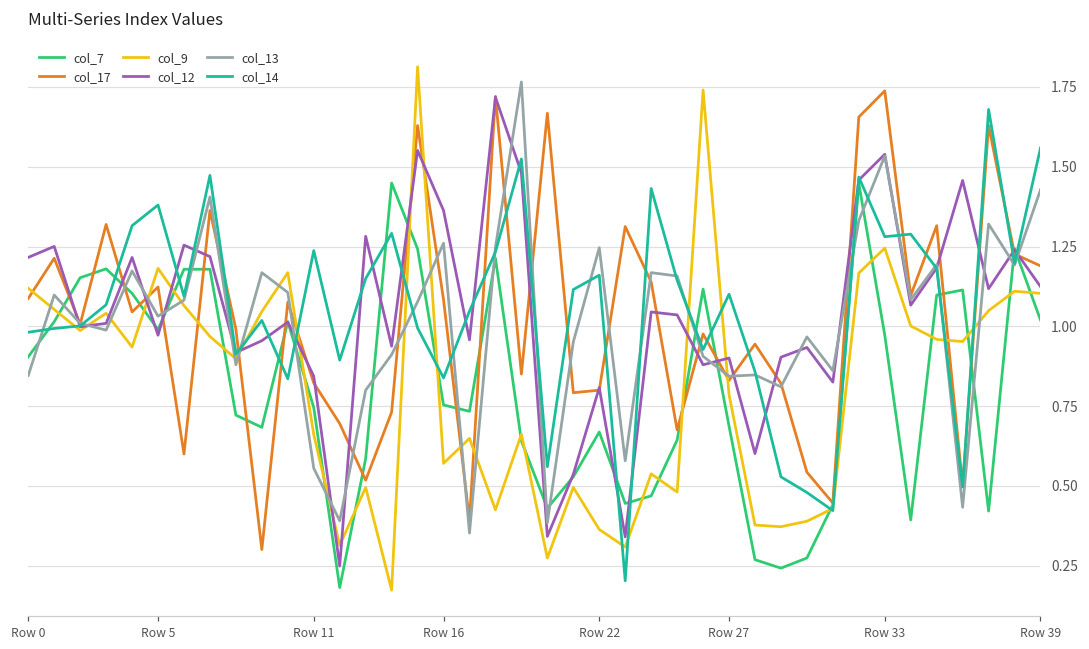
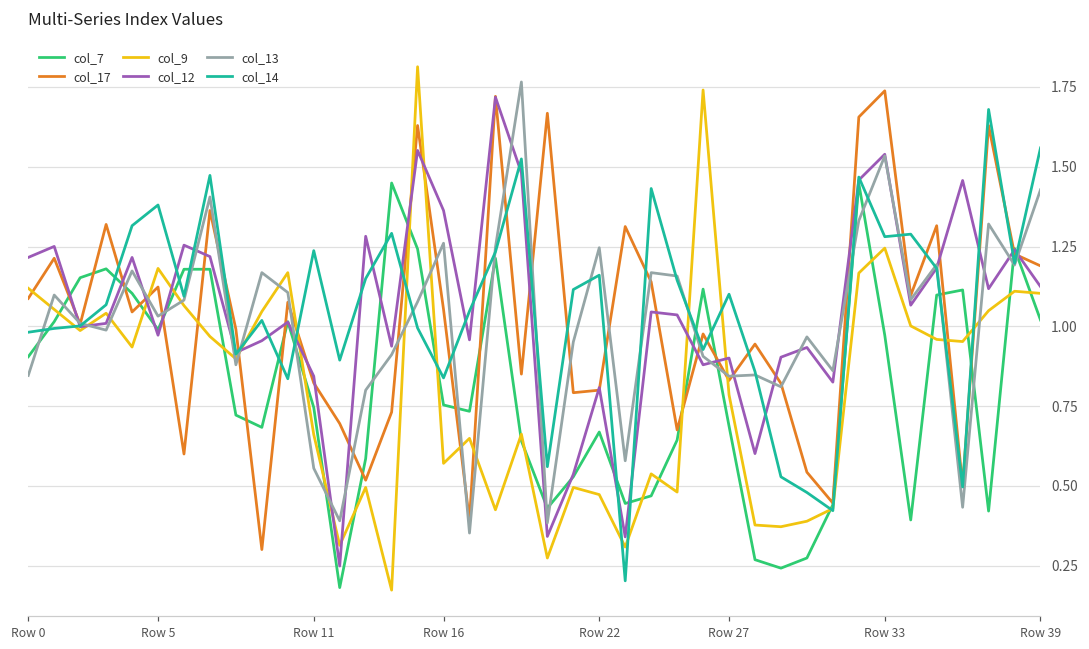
  {
    "col_17": {
      "Row 0": 1.09,
      "Row 5": 1.12,
      "Row 11": 0.82,
-     "Row 16": 1.08,
+     "Row 16": 1.05,
      "Row 27": 0.83,
      "Row 33": 1.74,
      "Row 39": 1.19
    },
    "col_9": {
      "Row 0": 1.12,
      "Row 5": 1.18,
      "Row 11": 0.66,
      "Row 16": 0.57,
-     "Row 22": 0.36,
+     "Row 22": 0.47,
      "Row 27": 0.79,
      "Row 33": 1.25,
      "Row 39": 1.10
    },
    "col_12": {
      "Row 0": 1.22,
      "Row 5": 0.97,
      "Row 11": 0.84,
      "Row 16": 1.36,
      "Row 27": 0.90,
      "Row 39": 1.12
    },
    "col_13": {
      "Row 0": 0.85,
      "Row 5": 1.03,
      "Row 11": 0.56,
      "Row 16": 1.26,
      "Row 22": 1.25,
      "Row 27": 0.84,
      "Row 39": 1.43
    }
  }
